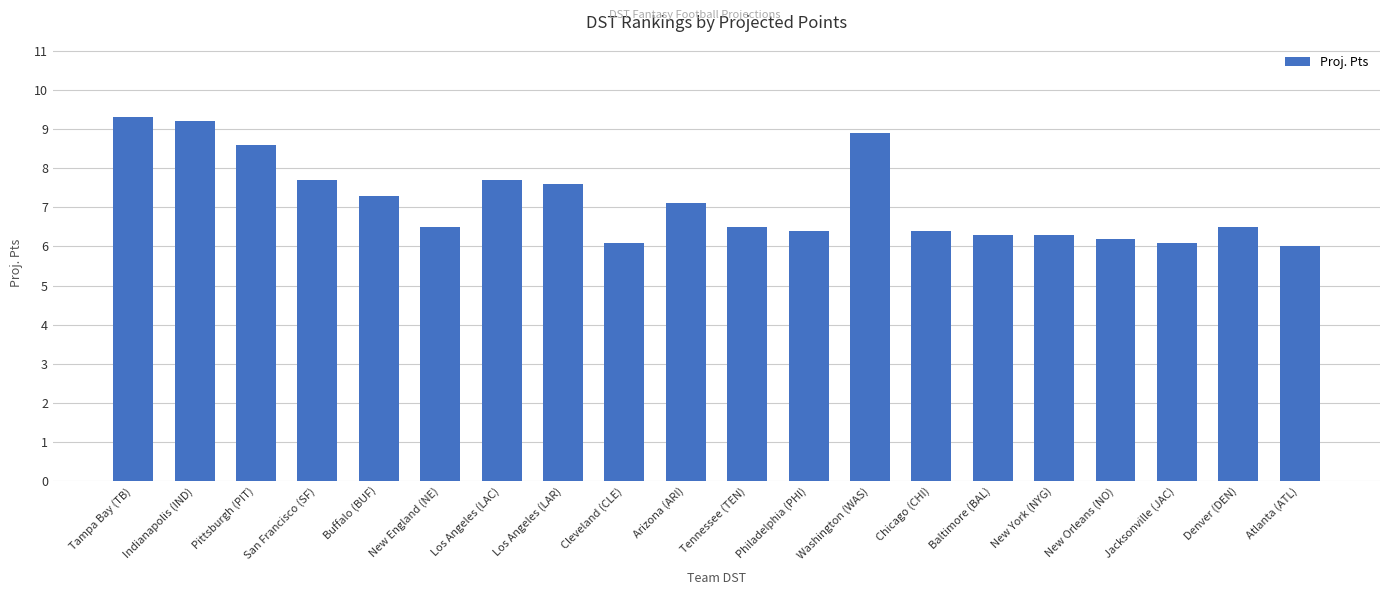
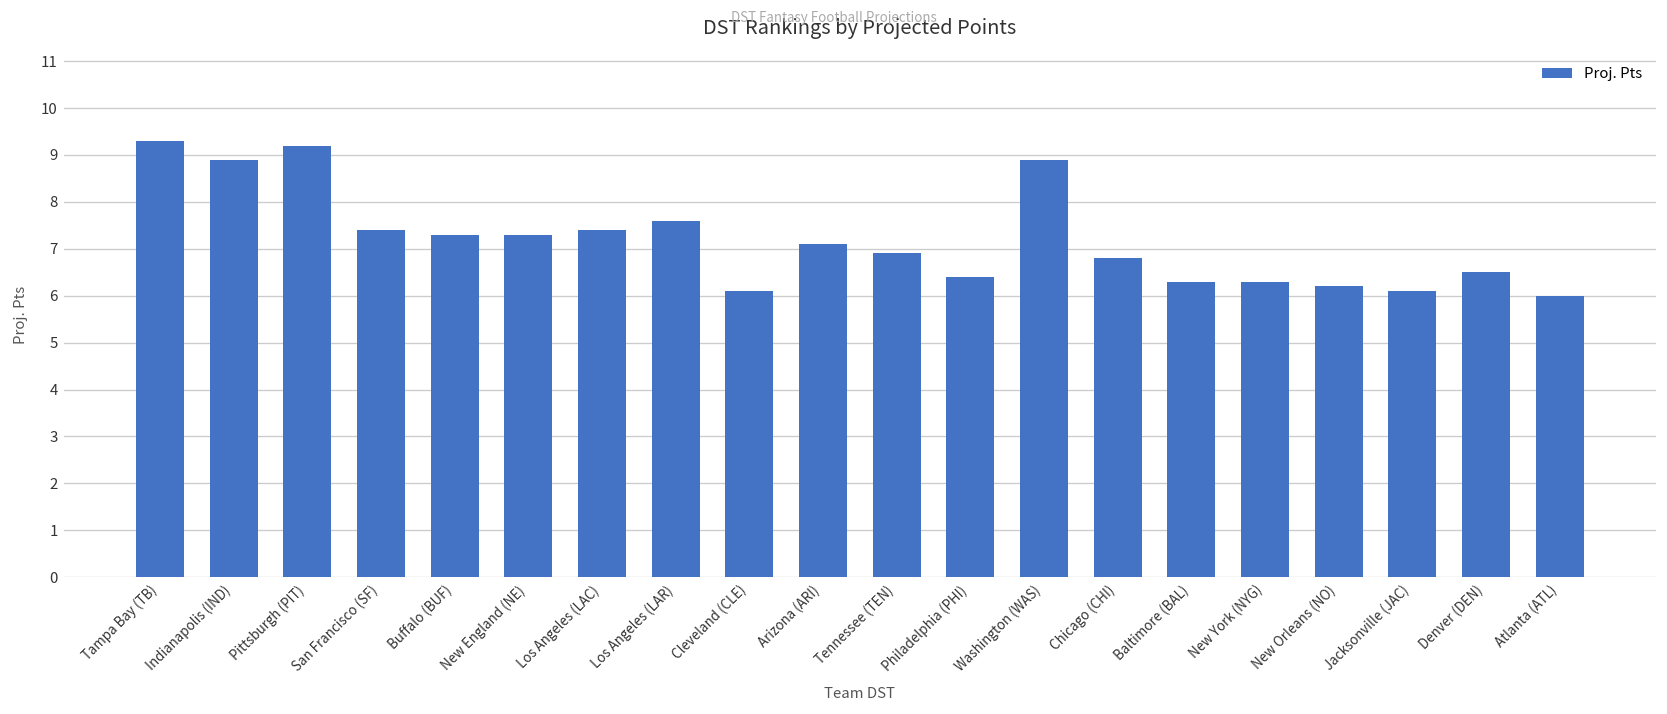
  {
    "Tampa Bay (TB)": 9.3,
-   "Indianapolis (IND)": 9.2,
-   "Pittsburgh (PIT)": 8.6,
-   "San Francisco (SF)": 7.7,
+   "Indianapolis (IND)": 8.9,
+   "Pittsburgh (PIT)": 9.2,
+   "San Francisco (SF)": 7.4,
    "Buffalo (BUF)": 7.3,
-   "New England (NE)": 6.5,
-   "Los Angeles (LAC)": 7.7,
+   "New England (NE)": 7.3,
+   "Los Angeles (LAC)": 7.4,
    "Los Angeles (LAR)": 7.6,
    "Cleveland (CLE)": 6.1,
    "Arizona (ARI)": 7.1,
-   "Tennessee (TEN)": 6.5,
+   "Tennessee (TEN)": 6.9,
    "Philadelphia (PHI)": 6.4,
    "Washington (WAS)": 8.9,
-   "Chicago (CHI)": 6.4,
+   "Chicago (CHI)": 6.8,
    "Baltimore (BAL)": 6.3,
    "New York (NYG)": 6.3,
    "New Orleans (NO)": 6.2,
    "Jacksonville (JAC)": 6.1,
    "Denver (DEN)": 6.5,
    "Atlanta (ATL)": 6.0
  }
